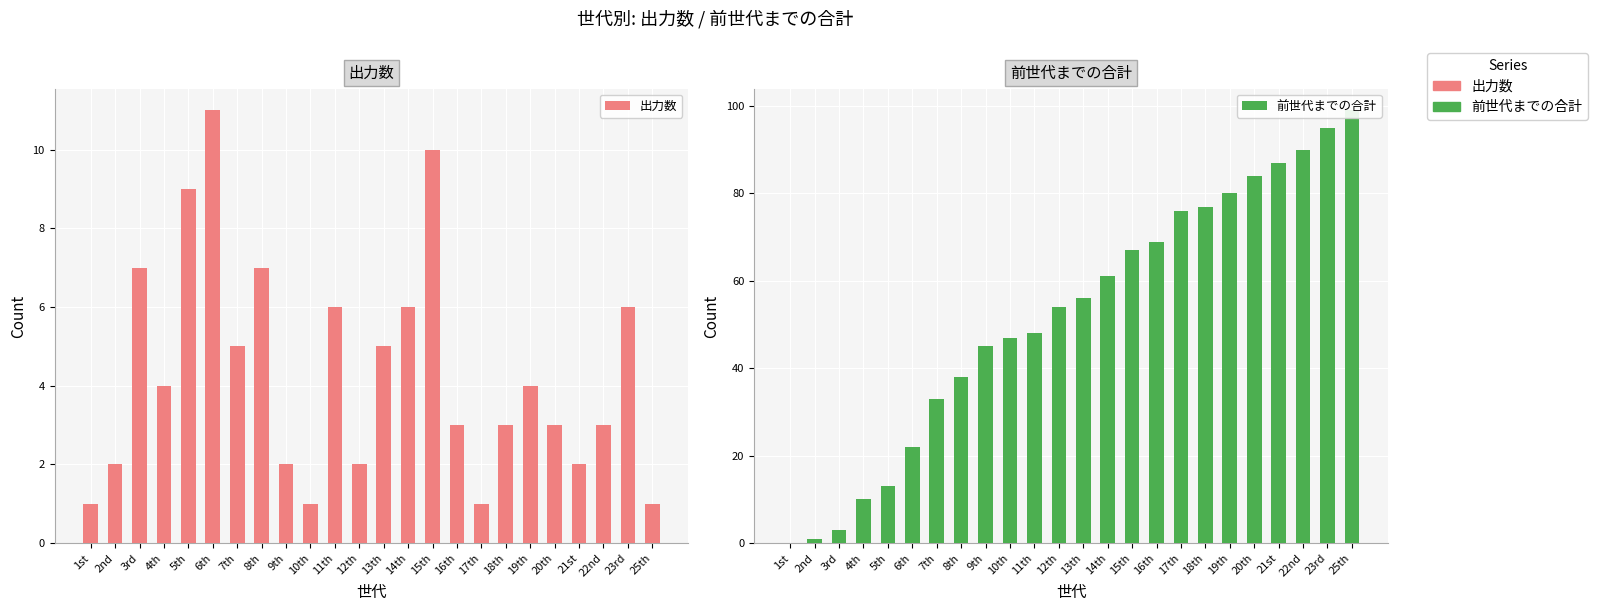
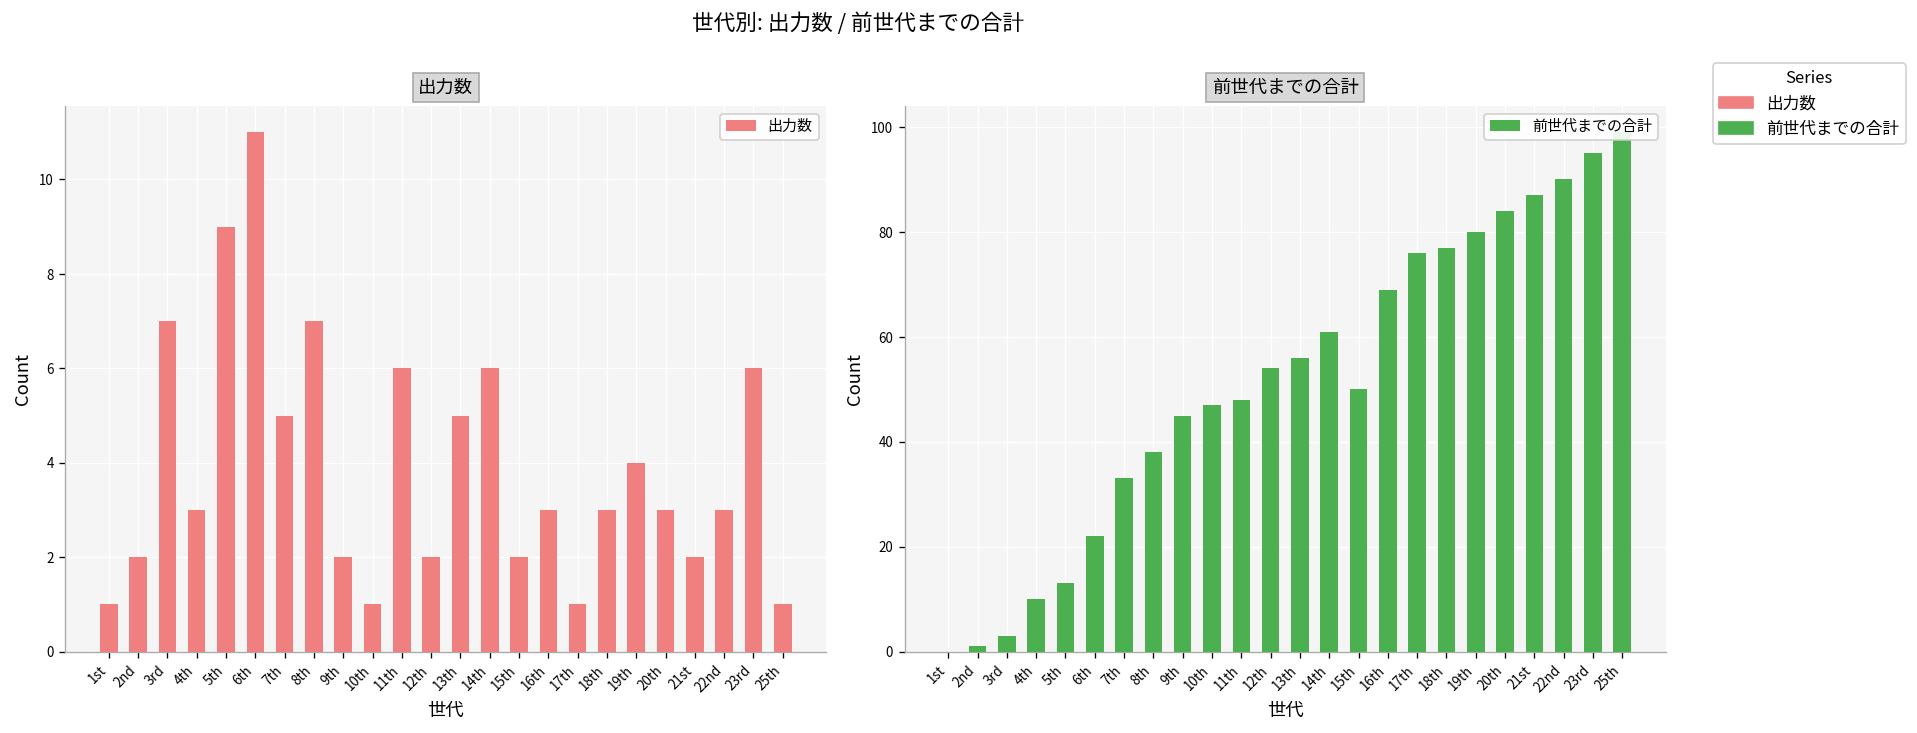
  {
    "出力数": {
      "1st": 1,
      "2nd": 2,
      "3rd": 7,
-     "4th": 4,
+     "4th": 3,
      "5th": 9,
      "6th": 11,
      "7th": 5,
      "8th": 7,
      "9th": 2,
      "10th": 1,
      "11th": 6,
      "12th": 2,
      "13th": 5,
      "14th": 6,
-     "15th": 10,
+     "15th": 2,
      "16th": 3,
      "17th": 1,
      "18th": 3,
      "19th": 4,
      "20th": 3,
      "21st": 2,
      "22nd": 3,
      "23rd": 6,
      "25th": 1
    },
    "前世代までの合計": {
      "1st": 0,
      "2nd": 1,
      "3rd": 3,
      "4th": 10,
      "5th": 13,
      "6th": 22,
      "7th": 33,
      "8th": 38,
      "9th": 45,
      "10th": 47,
      "11th": 48,
      "12th": 54,
      "13th": 56,
      "14th": 61,
-     "15th": 67,
+     "15th": 50,
      "16th": 69,
      "17th": 76,
      "18th": 77,
      "19th": 80,
      "20th": 84,
      "21st": 87,
      "22nd": 90,
      "23rd": 95
    }
  }
